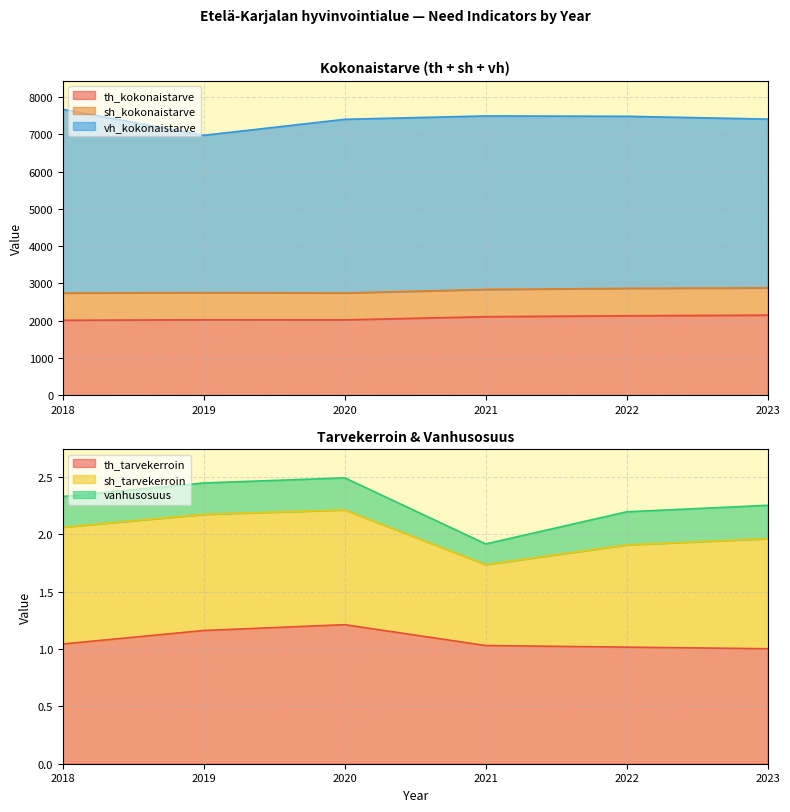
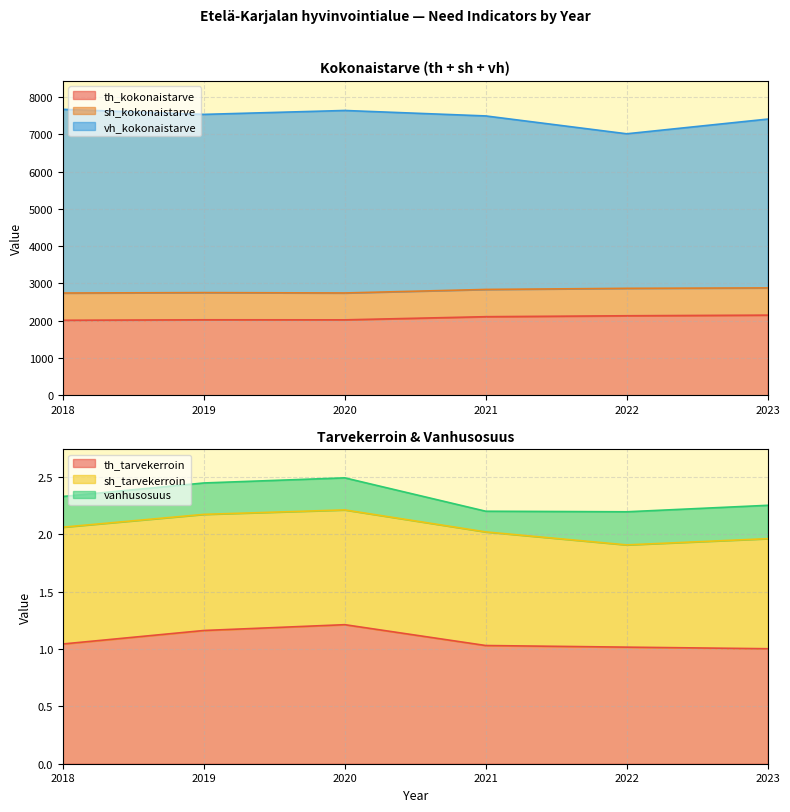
  {
    "Kokonaistarve (th + sh + vh)": {
      "vh_kokonaistarve": {
        "2018": 4900,
-       "2019": 4200,
-       "2020": 4700,
+       "2019": 4800,
+       "2020": 4900,
        "2021": 4700,
-       "2022": 4600,
+       "2022": 4100,
        "2023": 4500
      }
    },
    "Tarvekerroin & Vanhusosuus": {
      "th_tarvekerroin": {
        "2018": 1.04,
        "2019": 1.16,
        "2020": 1.21,
        "2021": 1.03,
        "2022": 1.02,
        "2023": 1.00
      },
      "sh_tarvekerroin": {
        "2018": 1.02,
        "2019": 1.01,
        "2020": 1.00,
-       "2021": 0.71,
+       "2021": 0.99,
        "2022": 0.89,
        "2023": 0.96
      },
      "vanhusosuus": {
        "2018": 0.27,
        "2019": 0.27,
        "2020": 0.28,
        "2021": 0.18,
        "2022": 0.29,
        "2023": 0.29
      }
    }
  }
